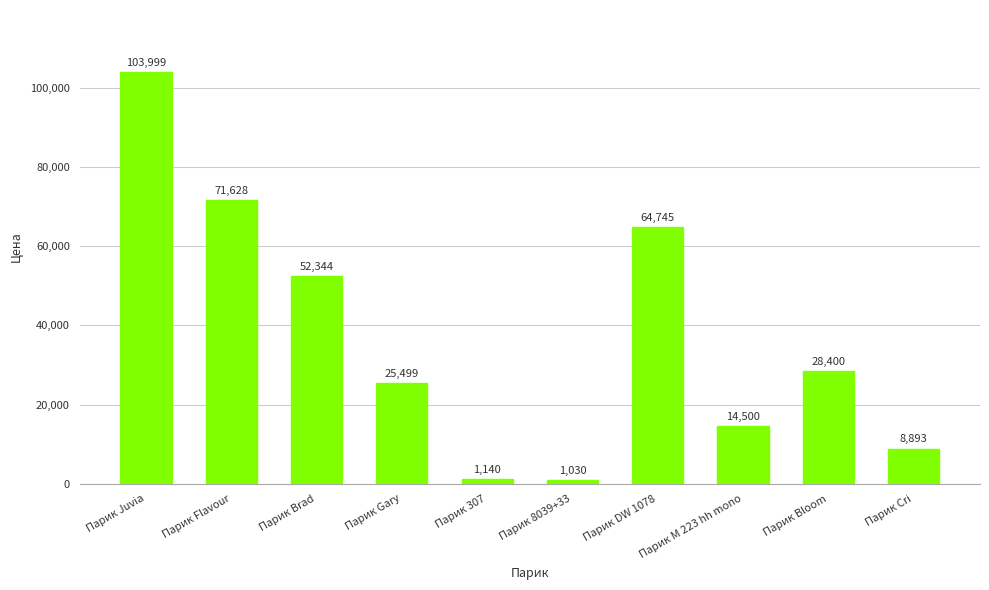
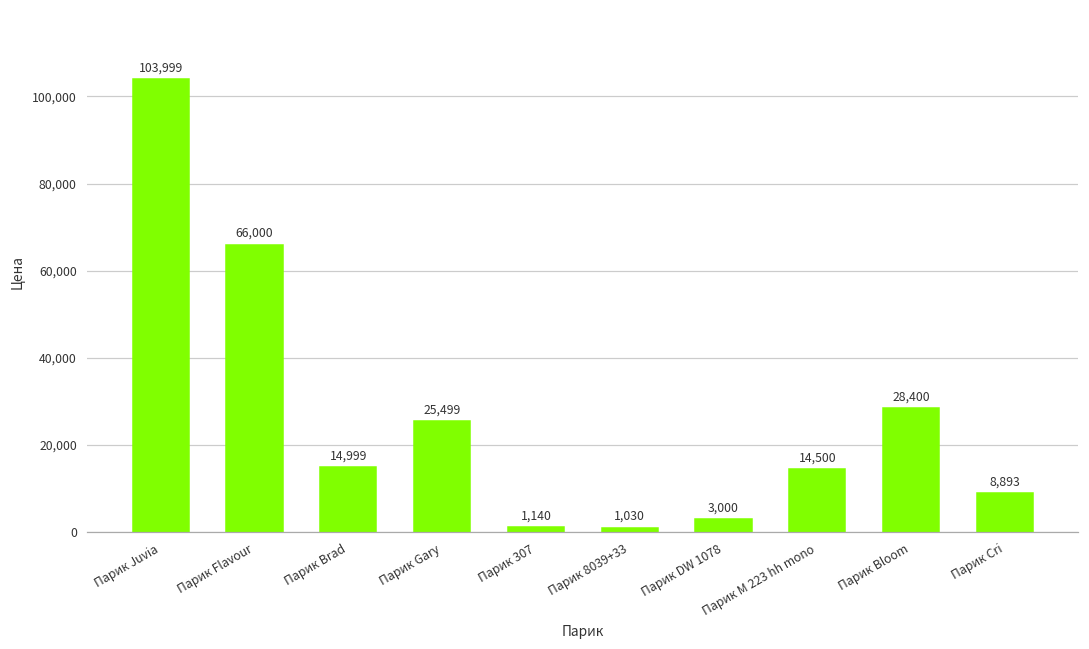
  {
    "Парик Juvia": "103,999",
-   "Парик Flavour": "71,628",
-   "Парик Brad": "52,344",
+   "Парик Flavour": "66,000",
+   "Парик Brad": "14,999",
    "Парик Gary": "25,499",
    "Парик 307": "1,140",
    "Парик 8039+33": "1,030",
-   "Парик DW 1078": "64,745",
+   "Парик DW 1078": "3,000",
    "Парик M 223 hh mono": "14,500",
    "Парик Bloom": "28,400",
    "Парик Cri": "8,893"
  }
